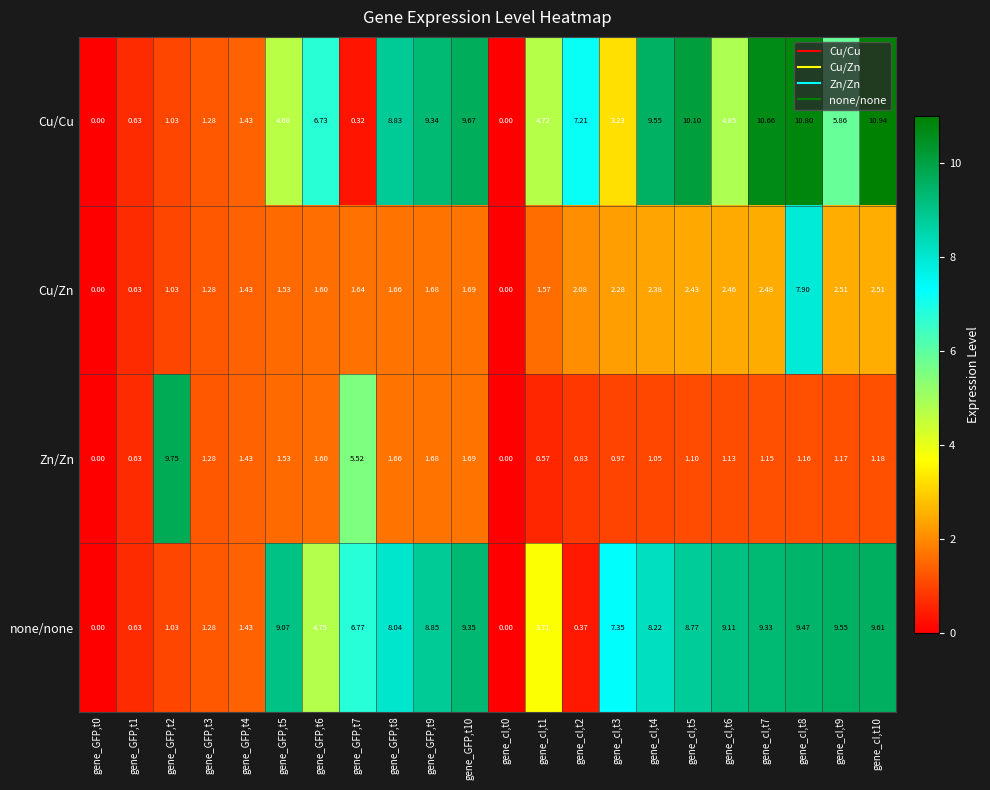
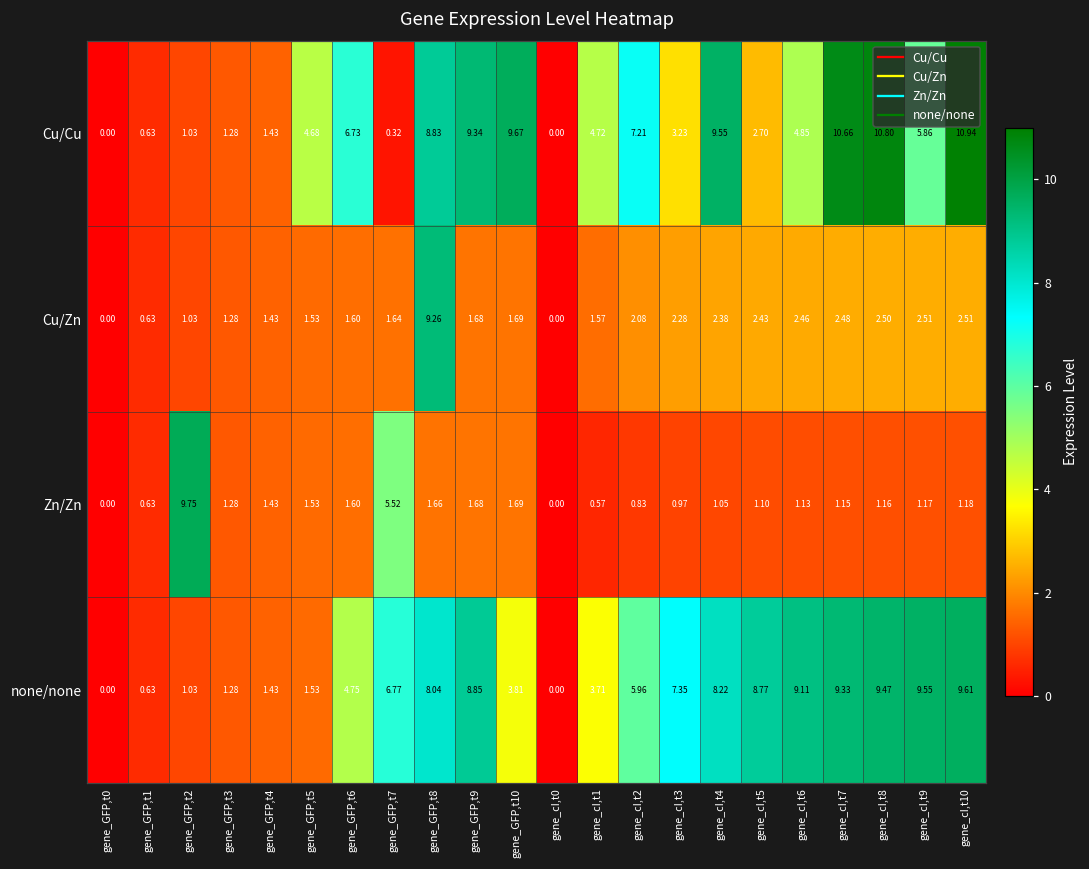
  {
    "Cu/Cu": {
      "gene_GFP,t0": 0.00,
      "gene_GFP,t1": 0.63,
      "gene_GFP,t2": 1.03,
      "gene_GFP,t3": 1.28,
      "gene_GFP,t4": 1.43,
      "gene_GFP,t5": 4.68,
      "gene_GFP,t6": 6.73,
      "gene_GFP,t7": 0.32,
      "gene_GFP,t8": 8.83,
      "gene_GFP,t9": 9.34,
      "gene_GFP,t10": 9.67,
      "gene_cI,t0": 0.00,
      "gene_cI,t1": 4.72,
      "gene_cI,t2": 7.21,
      "gene_cI,t3": 3.23,
      "gene_cI,t4": 9.55,
-     "gene_cI,t5": 10.10,
+     "gene_cI,t5": 2.70,
      "gene_cI,t6": 4.85,
      "gene_cI,t7": 10.66,
      "gene_cI,t8": 10.80,
      "gene_cI,t9": 5.86,
      "gene_cI,t10": 10.94
    },
    "Cu/Zn": {
      "gene_GFP,t0": 0.00,
      "gene_GFP,t1": 0.63,
      "gene_GFP,t2": 1.03,
      "gene_GFP,t3": 1.28,
      "gene_GFP,t4": 1.43,
      "gene_GFP,t5": 1.53,
      "gene_GFP,t6": 1.60,
      "gene_GFP,t7": 1.64,
-     "gene_GFP,t8": 1.66,
+     "gene_GFP,t8": 9.26,
      "gene_GFP,t9": 1.68,
      "gene_GFP,t10": 1.69,
      "gene_cI,t0": 0.00,
      "gene_cI,t1": 1.57,
      "gene_cI,t2": 2.08,
      "gene_cI,t3": 2.28,
      "gene_cI,t4": 2.38,
      "gene_cI,t5": 2.43,
      "gene_cI,t6": 2.46,
      "gene_cI,t7": 2.48,
-     "gene_cI,t8": 7.90,
+     "gene_cI,t8": 2.50,
      "gene_cI,t9": 2.51,
      "gene_cI,t10": 2.51
    },
    "Zn/Zn": {
      "gene_GFP,t0": 0.00,
      "gene_GFP,t1": 0.63,
      "gene_GFP,t2": 9.75,
      "gene_GFP,t3": 1.28,
      "gene_GFP,t4": 1.43,
      "gene_GFP,t5": 1.53,
      "gene_GFP,t6": 1.60,
      "gene_GFP,t7": 5.52,
      "gene_GFP,t8": 1.66,
      "gene_GFP,t9": 1.68,
      "gene_GFP,t10": 1.69,
      "gene_cI,t0": 0.00,
      "gene_cI,t1": 0.57,
      "gene_cI,t2": 0.83,
      "gene_cI,t3": 0.97,
      "gene_cI,t4": 1.05,
      "gene_cI,t5": 1.10,
      "gene_cI,t6": 1.13,
      "gene_cI,t7": 1.15,
      "gene_cI,t8": 1.16,
      "gene_cI,t9": 1.17,
      "gene_cI,t10": 1.18
    },
    "none/none": {
      "gene_GFP,t0": 0.00,
      "gene_GFP,t1": 0.63,
      "gene_GFP,t2": 1.03,
      "gene_GFP,t3": 1.28,
      "gene_GFP,t4": 1.43,
-     "gene_GFP,t5": 9.07,
+     "gene_GFP,t5": 1.53,
      "gene_GFP,t6": 4.75,
      "gene_GFP,t7": 6.77,
      "gene_GFP,t8": 8.04,
      "gene_GFP,t9": 8.85,
-     "gene_GFP,t10": 9.35,
+     "gene_GFP,t10": 3.81,
      "gene_cI,t0": 0.00,
      "gene_cI,t1": 3.71,
-     "gene_cI,t2": 0.37,
+     "gene_cI,t2": 5.96,
      "gene_cI,t3": 7.35,
      "gene_cI,t4": 8.22,
      "gene_cI,t5": 8.77,
      "gene_cI,t6": 9.11,
      "gene_cI,t7": 9.33,
      "gene_cI,t8": 9.47,
      "gene_cI,t9": 9.55,
      "gene_cI,t10": 9.61
    }
  }
